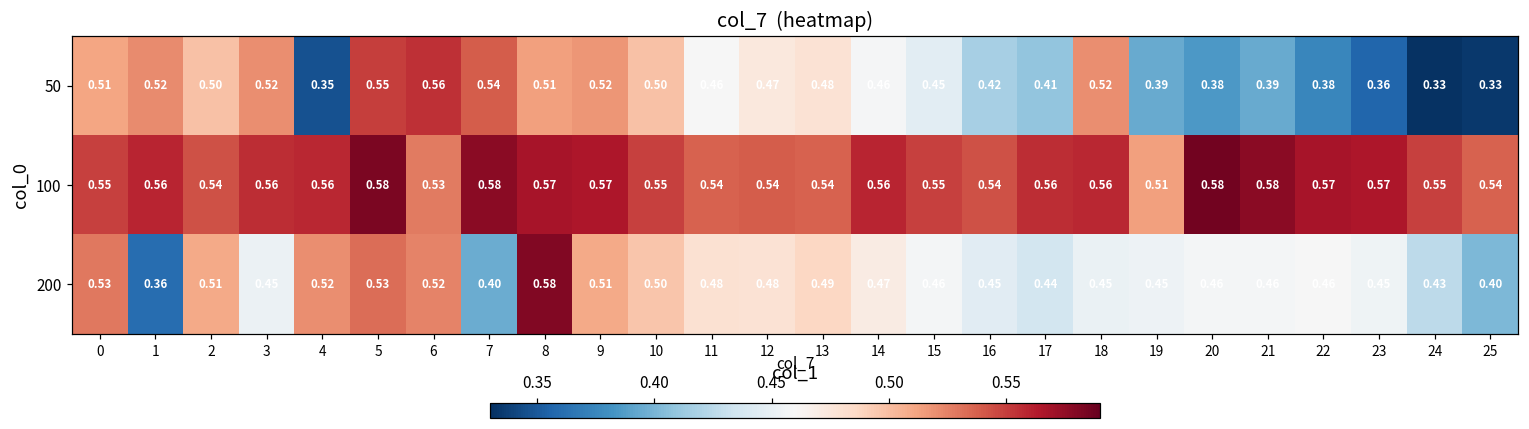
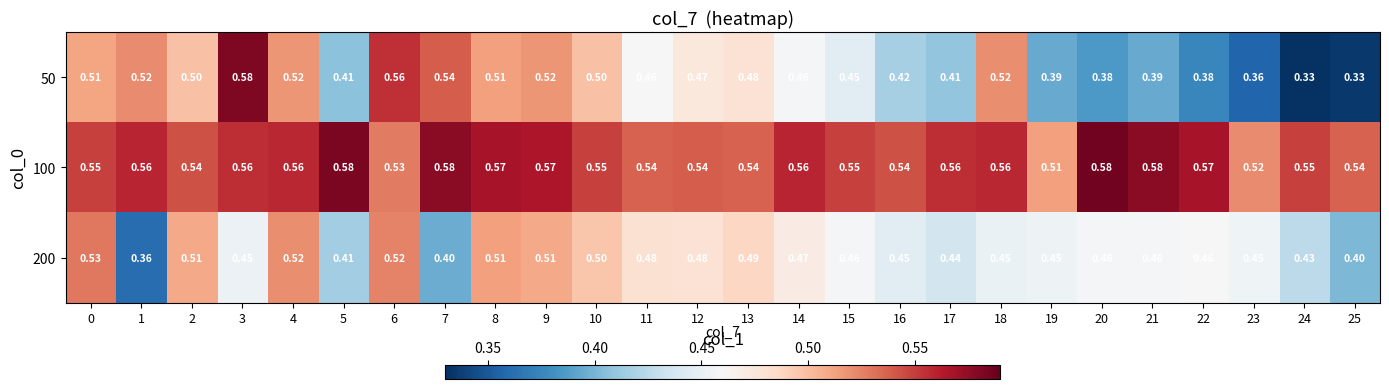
  {
    "50": {
      "0": 0.51,
      "1": 0.52,
      "2": 0.50,
-     "3": 0.52,
-     "4": 0.35,
-     "5": 0.55,
+     "3": 0.58,
+     "4": 0.52,
+     "5": 0.41,
      "6": 0.56,
      "7": 0.54,
      "8": 0.51,
      "9": 0.52,
      "10": 0.50,
      "16": 0.42,
      "17": 0.41,
      "18": 0.52,
      "19": 0.39,
      "20": 0.38,
      "21": 0.39,
      "22": 0.38,
      "23": 0.36,
      "24": 0.33,
      "25": 0.33
    },
    "100": {
      "0": 0.55,
      "1": 0.56,
      "2": 0.54,
      "3": 0.56,
      "4": 0.56,
      "5": 0.58,
      "6": 0.53,
      "7": 0.58,
      "8": 0.57,
      "9": 0.57,
      "10": 0.55,
      "11": 0.54,
      "12": 0.54,
      "13": 0.54,
      "14": 0.56,
      "15": 0.55,
      "16": 0.54,
      "17": 0.56,
      "18": 0.56,
      "19": 0.51,
      "20": 0.58,
      "21": 0.58,
      "22": 0.57,
-     "23": 0.57,
+     "23": 0.52,
      "24": 0.55,
      "25": 0.54
    },
    "200": {
      "0": 0.53,
      "1": 0.36,
      "2": 0.51,
      "4": 0.52,
-     "5": 0.53,
+     "5": 0.41,
      "6": 0.52,
      "7": 0.40,
-     "8": 0.58,
+     "8": 0.51,
      "9": 0.51,
      "10": 0.50,
      "13": 0.49,
      "24": 0.43,
      "25": 0.40
    }
  }
